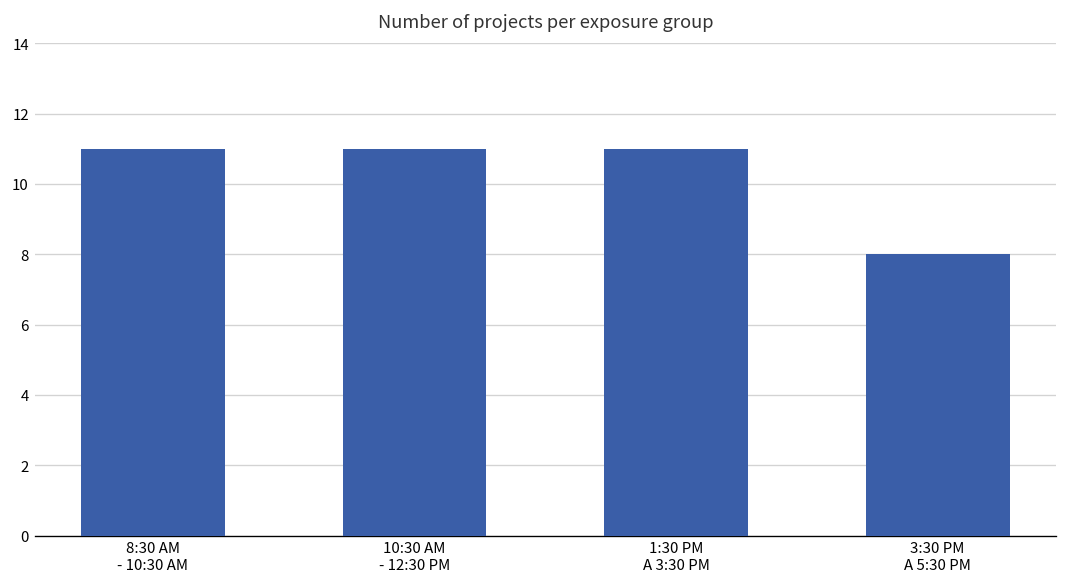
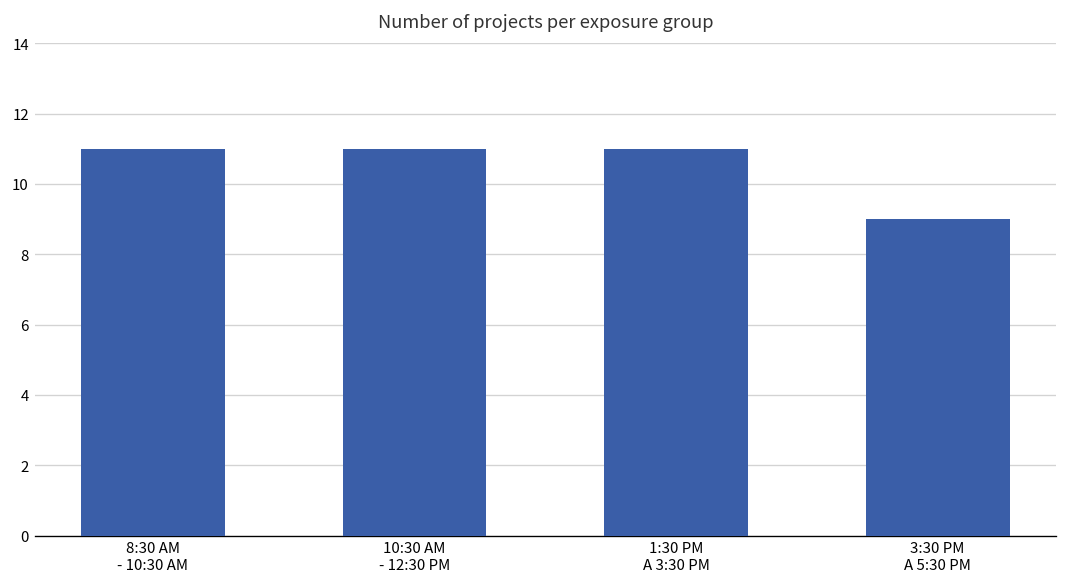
  {
    "8:30 AM - 10:30 AM": 11,
    "10:30 AM - 12:30 PM": 11,
    "1:30 PM A 3:30 PM": 11,
-   "3:30 PM A 5:30 PM": 8
+   "3:30 PM A 5:30 PM": 9
  }
